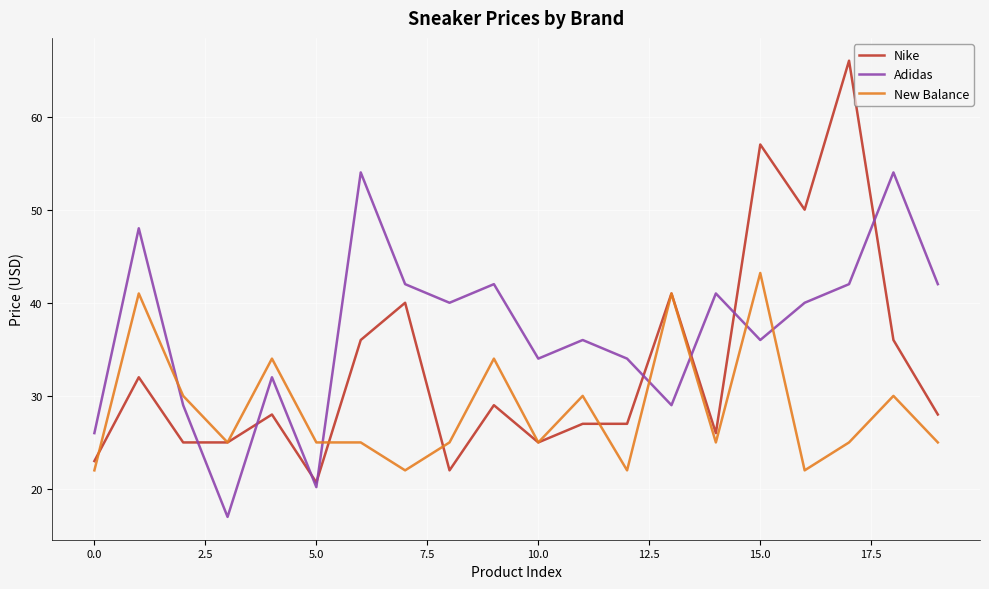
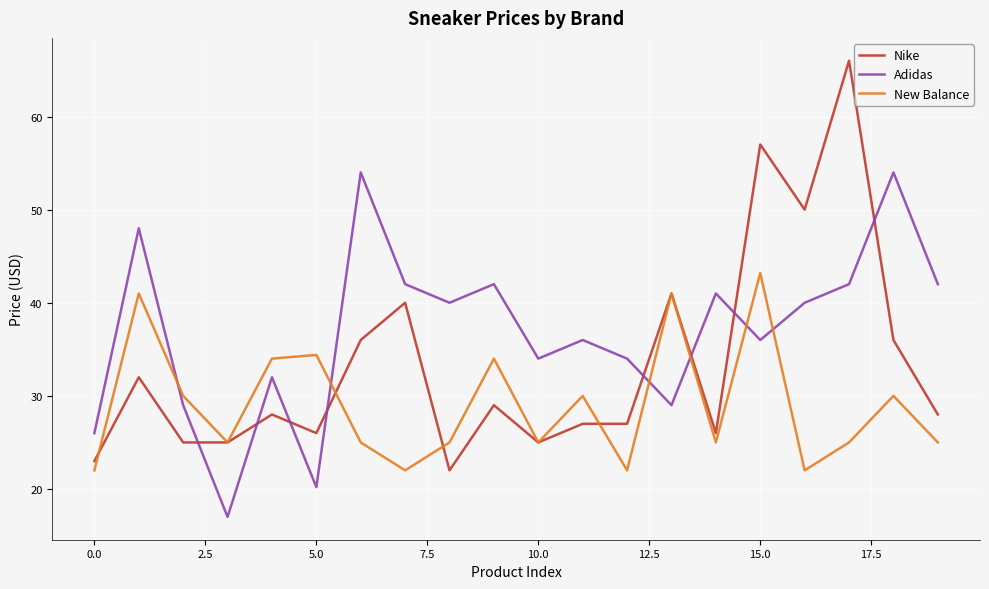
  {
    "Nike": {
      "0.0": 23,
-     "5.0": 21,
+     "5.0": 26,
      "15.0": 57
    },
    "Adidas": {
      "0.0": 26,
      "5.0": 20,
      "10.0": 34,
      "15.0": 36
    },
    "New Balance": {
      "0.0": 22,
-     "5.0": 25,
+     "5.0": 34,
      "15.0": 43
    }
  }
